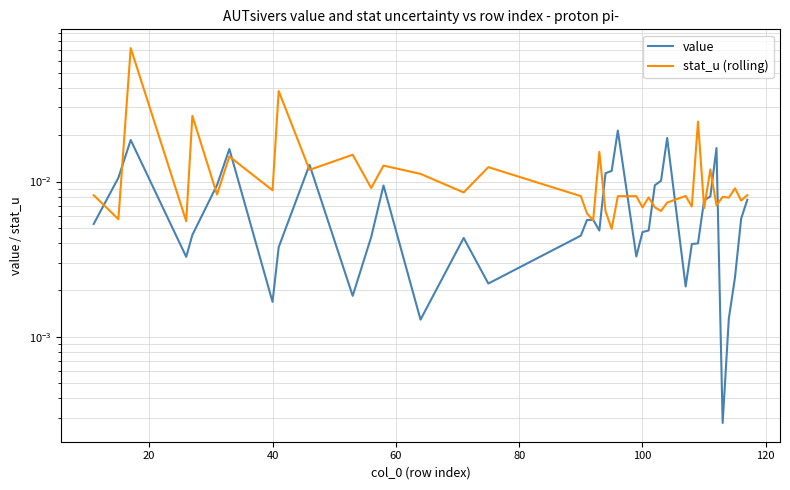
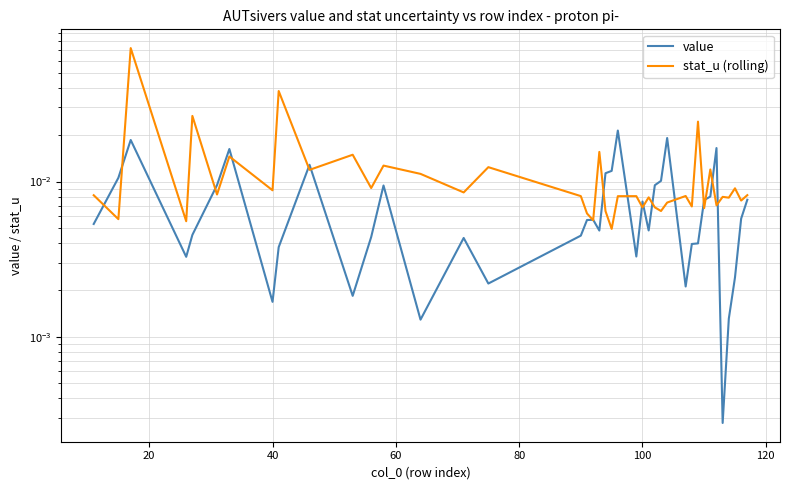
  {
    "value": {
      "40": 0.0017,
-     "100": 0.0047
+     "100": 0.007
    },
    "stat_u (rolling)": {
      "40": 0.009,
      "100": 0.007
    }
  }
